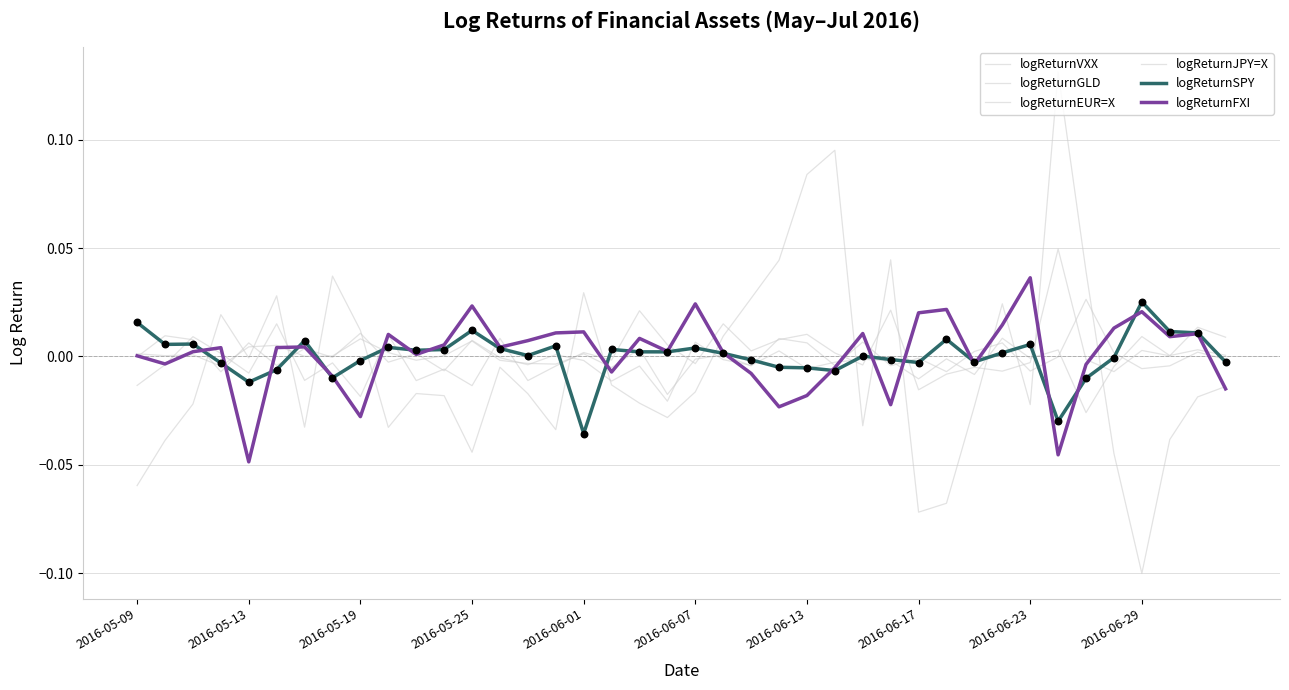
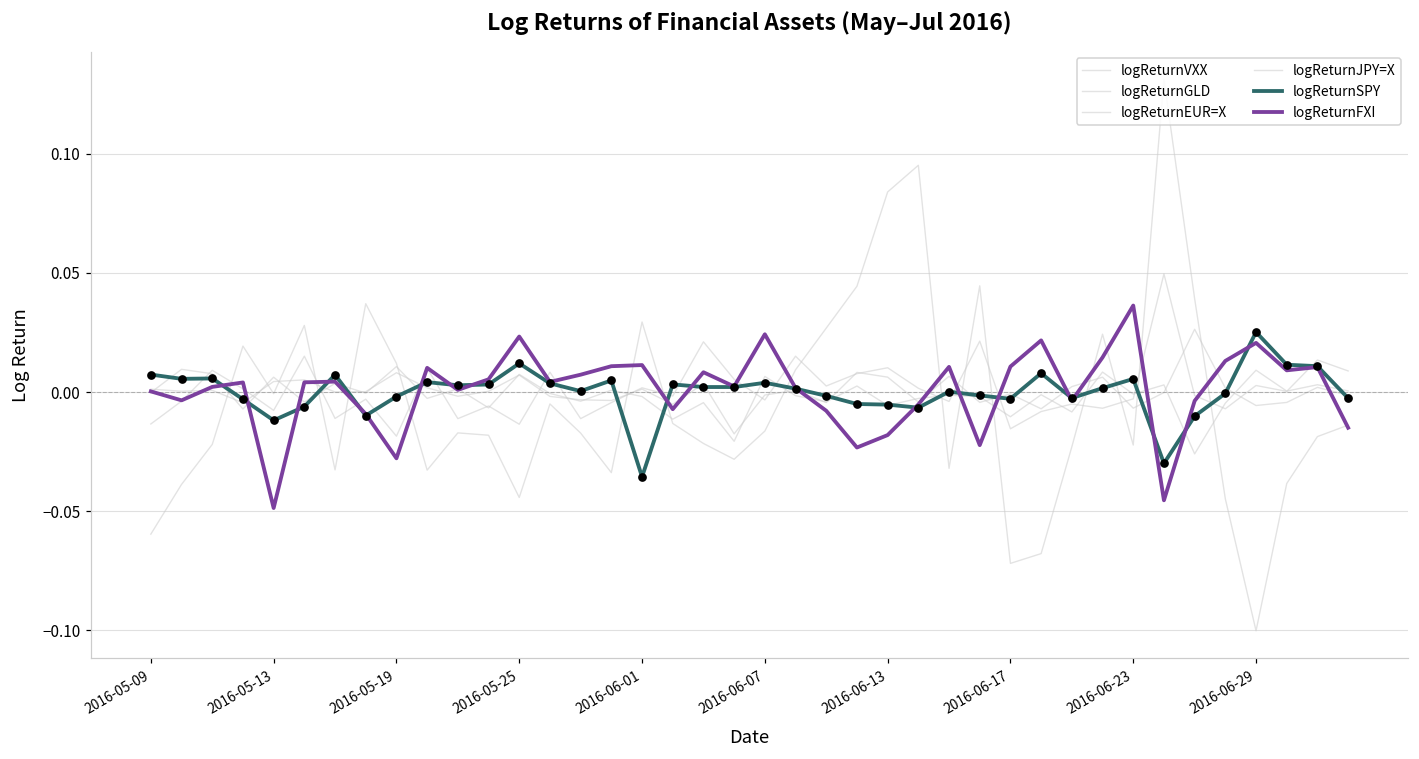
  {
    "logReturnSPY": {
-     "2016-05-09": 0.016,
+     "2016-05-09": 0.007,
      "2016-05-13": -0.012,
      "2016-05-19": -0.002,
      "2016-05-25": 0.012,
      "2016-06-01": -0.036,
      "2016-06-07": 0.004,
      "2016-06-17": -0.003,
      "2016-06-23": 0.006,
      "2016-06-29": 0.025
    },
    "logReturnFXI": {
      "2016-05-13": -0.049,
      "2016-05-19": -0.028,
      "2016-05-25": 0.023,
      "2016-06-01": 0.011,
      "2016-06-07": 0.024,
      "2016-06-13": -0.018,
-     "2016-06-17": 0.020,
+     "2016-06-17": 0.011,
      "2016-06-23": 0.036,
      "2016-06-29": 0.021
    }
  }
